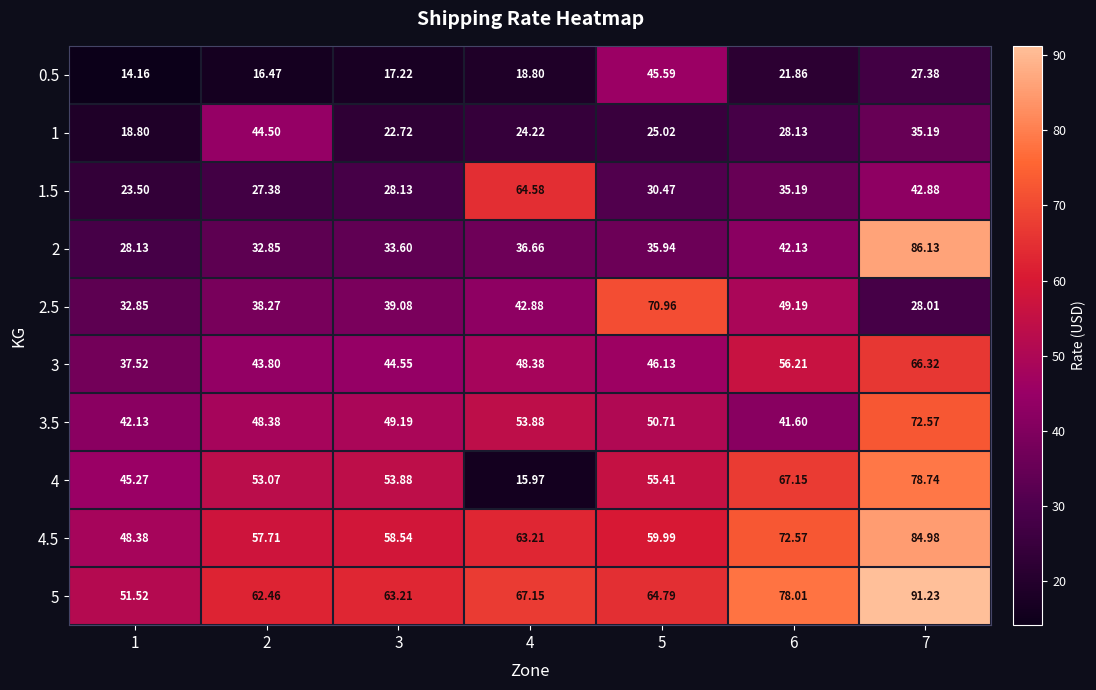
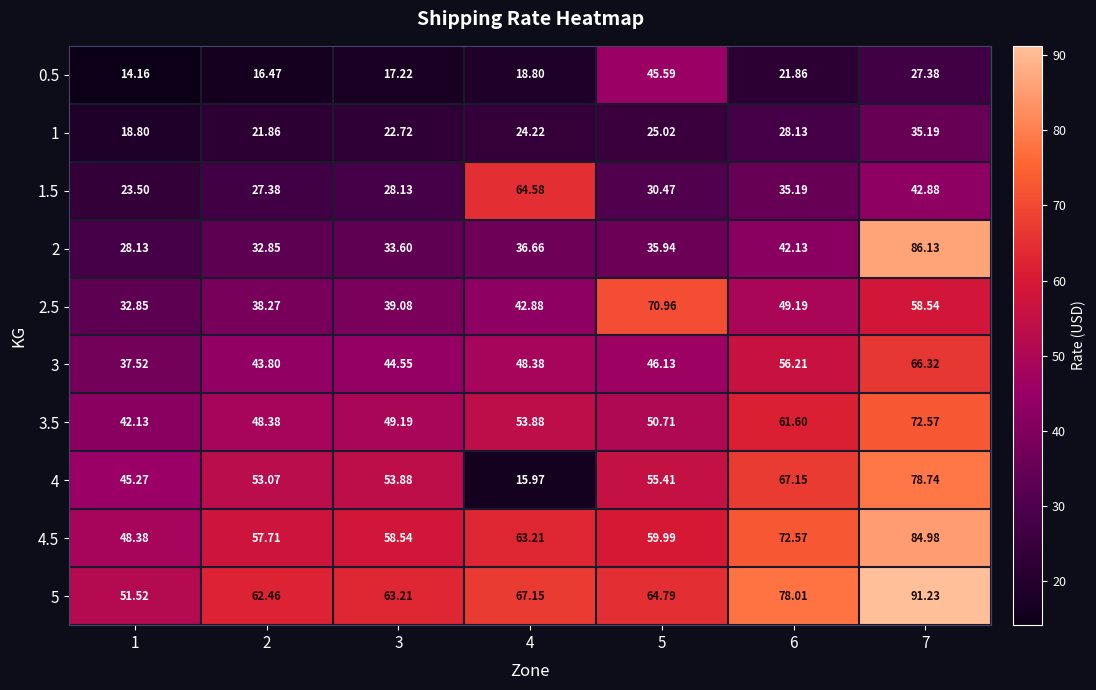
  {
    "0.5": {
      "1": 14.16,
      "2": 16.47,
      "3": 17.22,
      "4": 18.80,
      "5": 45.59,
      "6": 21.86,
      "7": 27.38
    },
    "1": {
      "1": 18.80,
-     "2": 44.50,
+     "2": 21.86,
      "3": 22.72,
      "4": 24.22,
      "5": 25.02,
      "6": 28.13,
      "7": 35.19
    },
    "1.5": {
      "1": 23.50,
      "2": 27.38,
      "3": 28.13,
      "4": 64.58,
      "5": 30.47,
      "6": 35.19,
      "7": 42.88
    },
    "2": {
      "1": 28.13,
      "2": 32.85,
      "3": 33.60,
      "4": 36.66,
      "5": 35.94,
      "6": 42.13,
      "7": 86.13
    },
    "2.5": {
      "1": 32.85,
      "2": 38.27,
      "3": 39.08,
      "4": 42.88,
      "5": 70.96,
      "6": 49.19,
-     "7": 28.01
+     "7": 58.54
    },
    "3": {
      "1": 37.52,
      "2": 43.80,
      "3": 44.55,
      "4": 48.38,
      "5": 46.13,
      "6": 56.21,
      "7": 66.32
    },
    "3.5": {
      "1": 42.13,
      "2": 48.38,
      "3": 49.19,
      "4": 53.88,
      "5": 50.71,
-     "6": 41.60,
+     "6": 61.60,
      "7": 72.57
    },
    "4": {
      "1": 45.27,
      "2": 53.07,
      "3": 53.88,
      "4": 15.97,
      "5": 55.41,
      "6": 67.15,
      "7": 78.74
    },
    "4.5": {
      "1": 48.38,
      "2": 57.71,
      "3": 58.54,
      "4": 63.21,
      "5": 59.99,
      "6": 72.57,
      "7": 84.98
    },
    "5": {
      "1": 51.52,
      "2": 62.46,
      "3": 63.21,
      "4": 67.15,
      "5": 64.79,
      "6": 78.01,
      "7": 91.23
    }
  }
